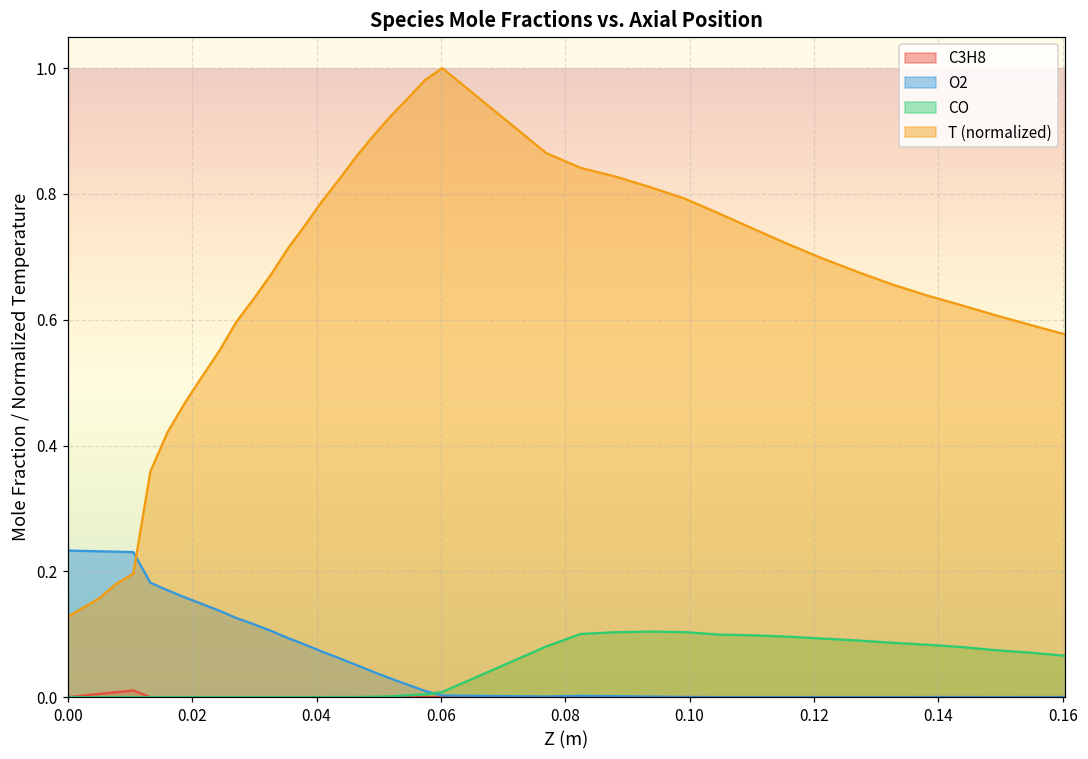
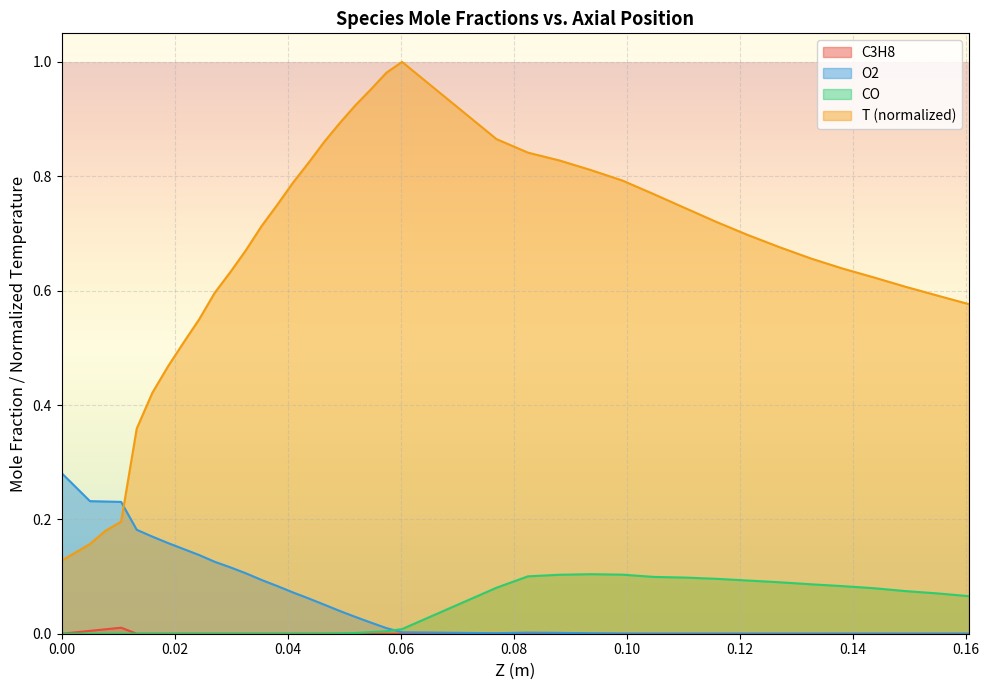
  {
    "O2": {
-     "0.00": 0.23
+     "0.00": 0.28
    },
    "T (normalized)": {
      "0.00": 0.13
    }
  }
